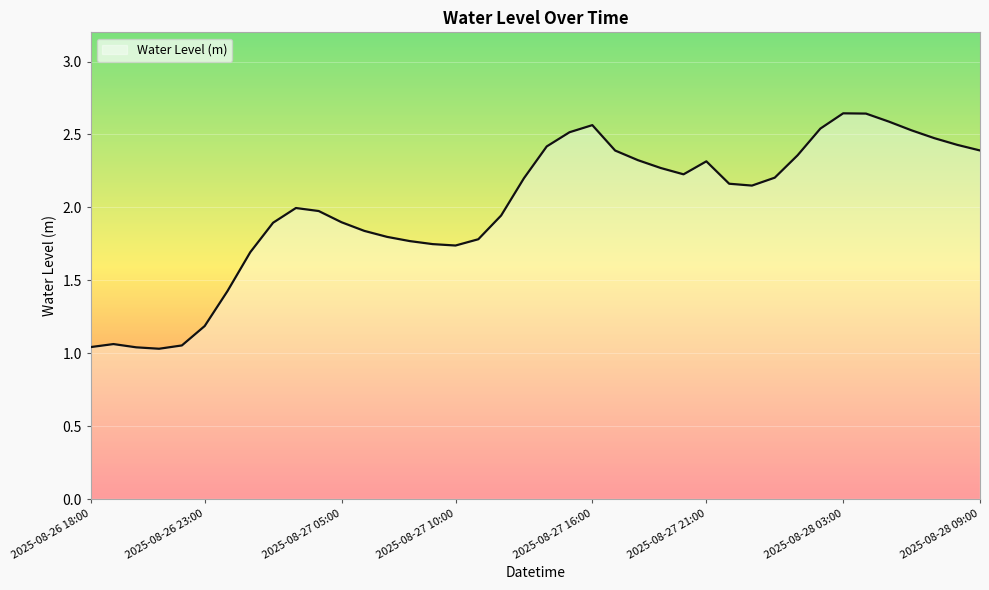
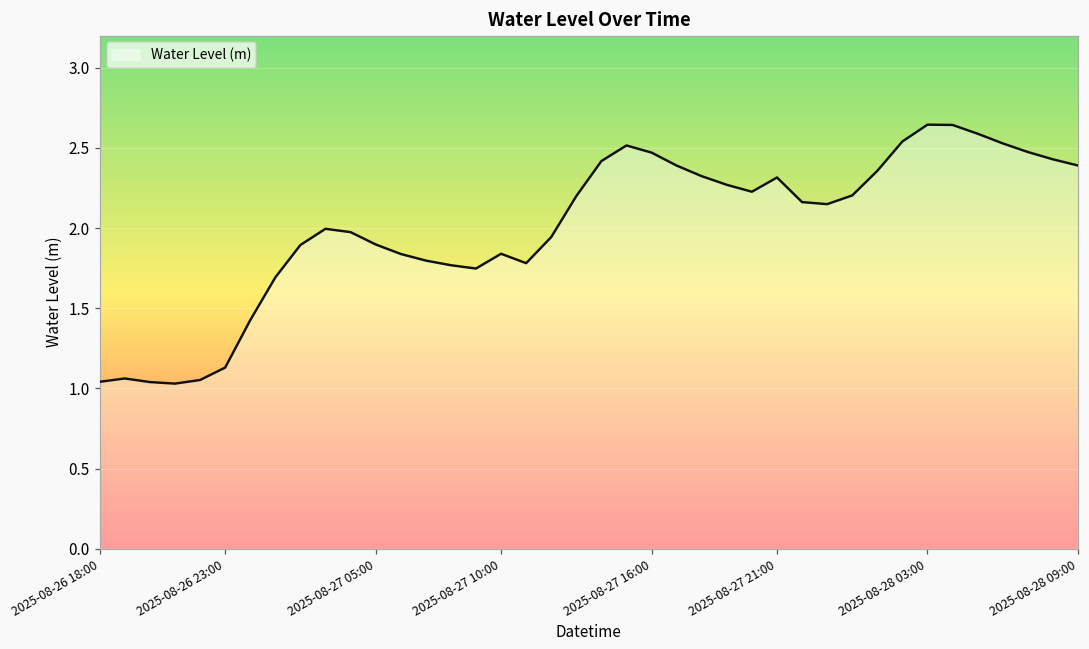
  {
    "2025-08-26 18:00": 1.04,
-   "2025-08-26 23:00": 1.19,
+   "2025-08-26 23:00": 1.13,
    "2025-08-27 05:00": 1.90,
-   "2025-08-27 10:00": 1.74,
-   "2025-08-27 16:00": 2.56,
+   "2025-08-27 10:00": 1.84,
+   "2025-08-27 16:00": 2.47,
    "2025-08-27 21:00": 2.32,
    "2025-08-28 03:00": 2.64,
    "2025-08-28 09:00": 2.39
  }
